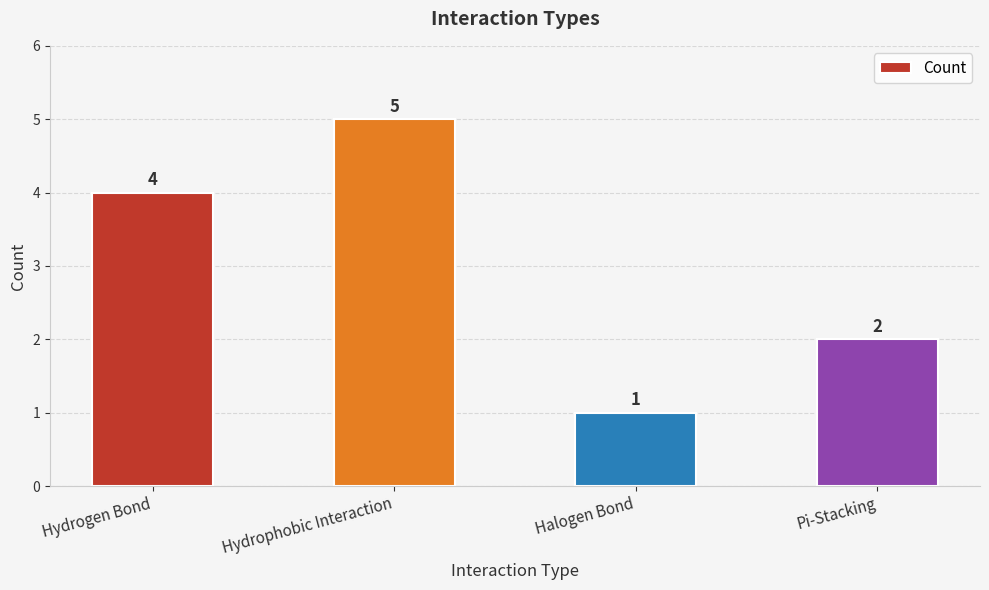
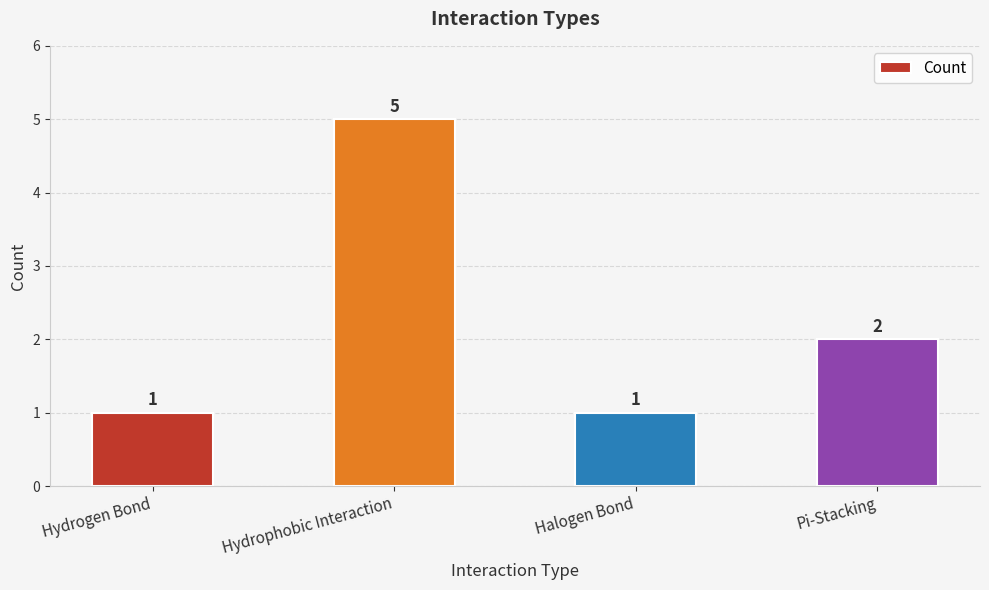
  {
-   "Hydrogen Bond": 4,
+   "Hydrogen Bond": 1,
    "Hydrophobic Interaction": 5,
    "Halogen Bond": 1,
    "Pi-Stacking": 2
  }
